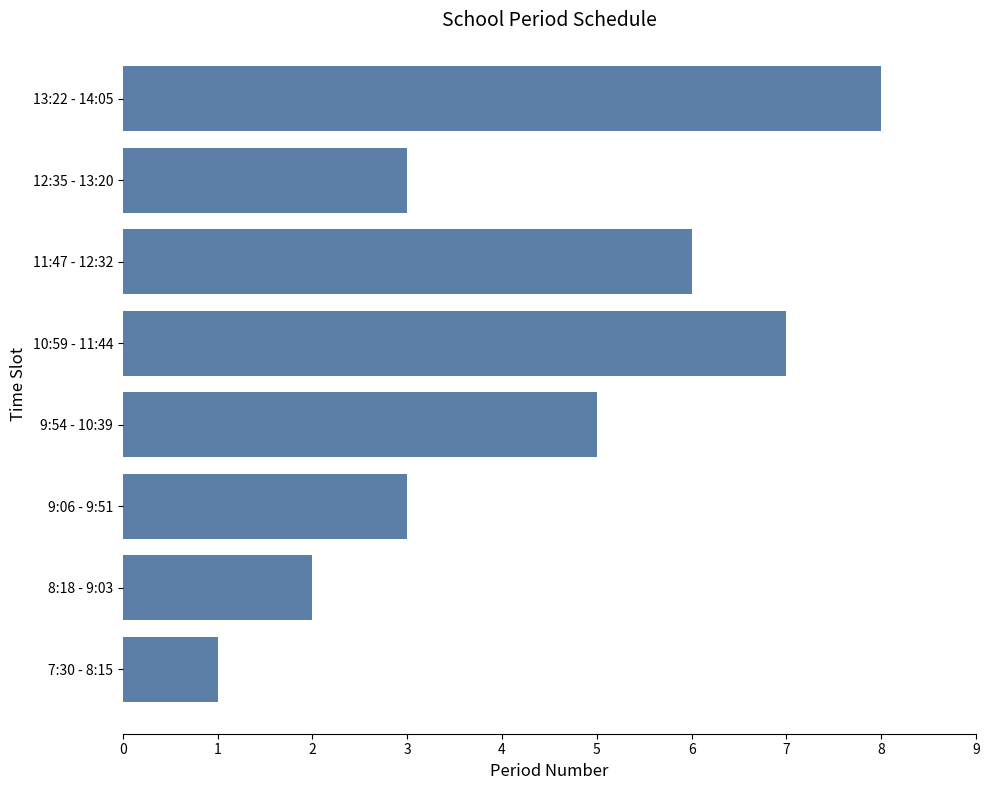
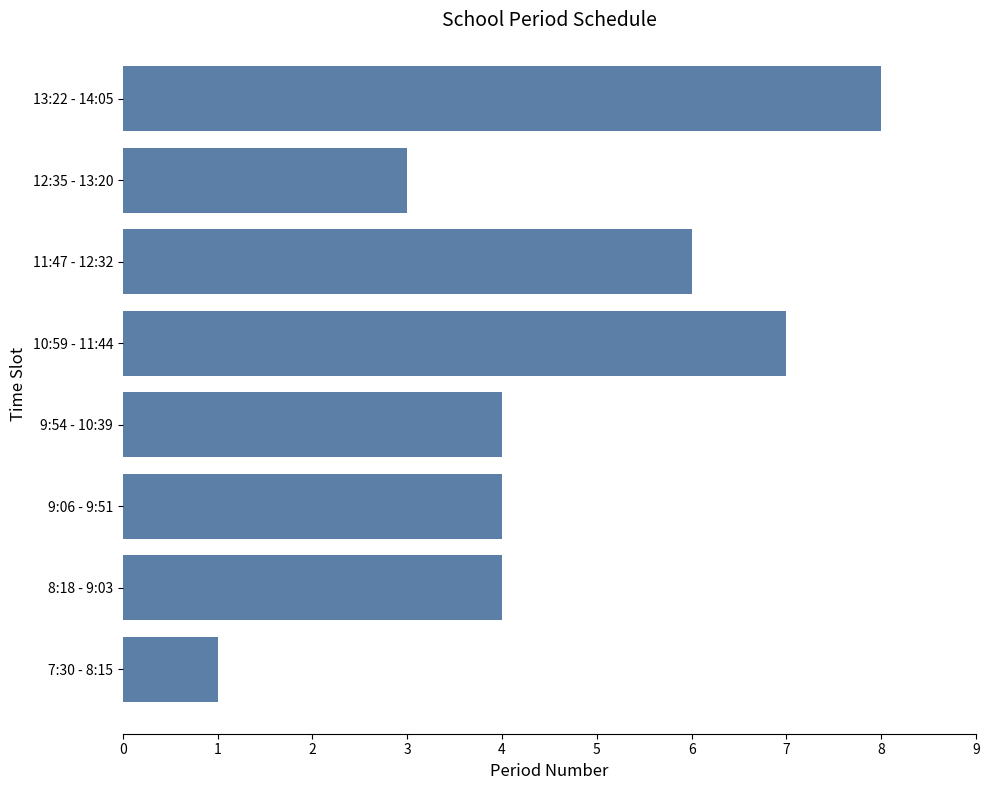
  {
    "13:22 - 14:05": 8,
    "12:35 - 13:20": 3,
    "11:47 - 12:32": 6,
    "10:59 - 11:44": 7,
-   "9:54 - 10:39": 5,
-   "9:06 - 9:51": 3,
-   "8:18 - 9:03": 2,
+   "9:54 - 10:39": 4,
+   "9:06 - 9:51": 4,
+   "8:18 - 9:03": 4,
    "7:30 - 8:15": 1
  }
